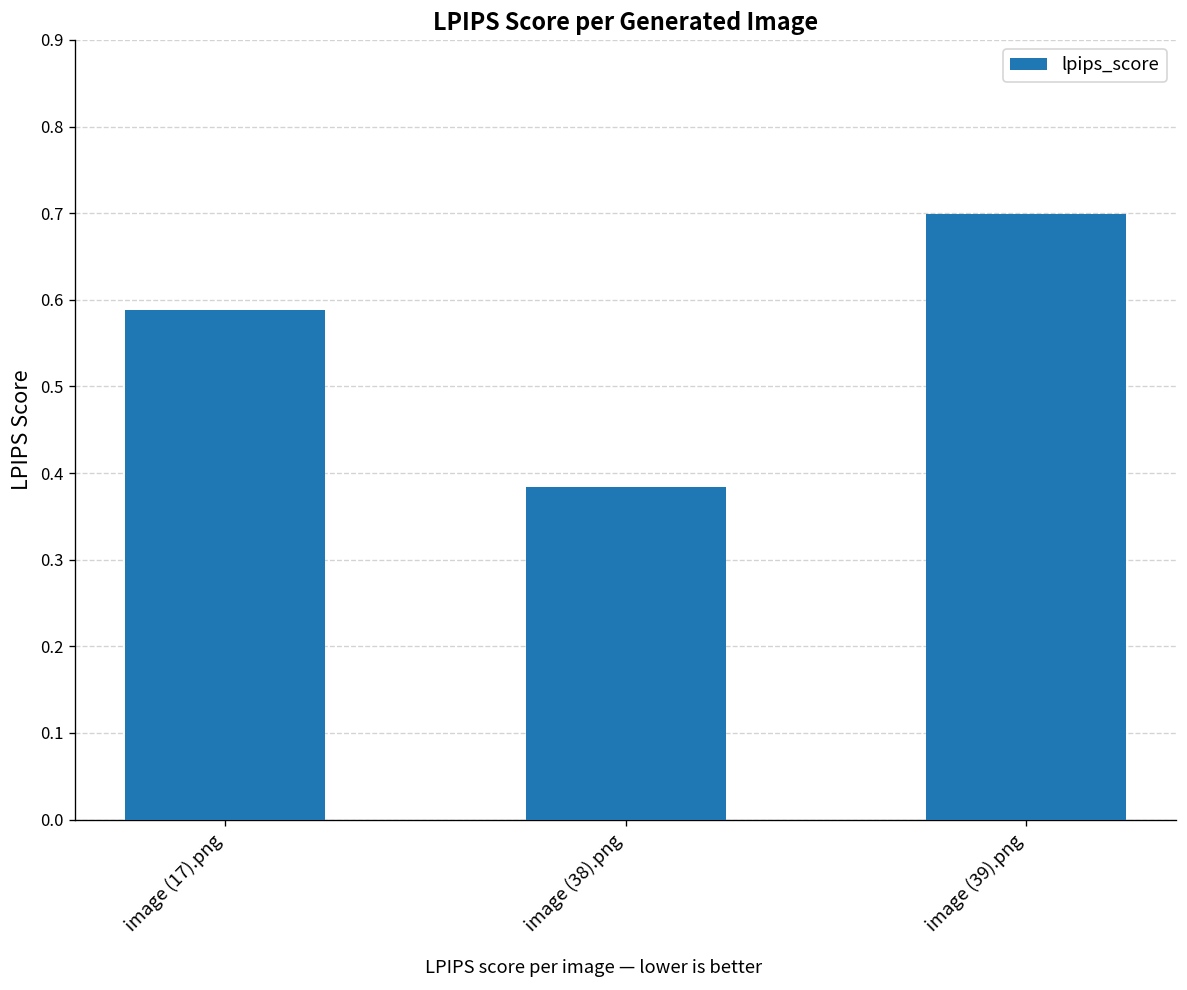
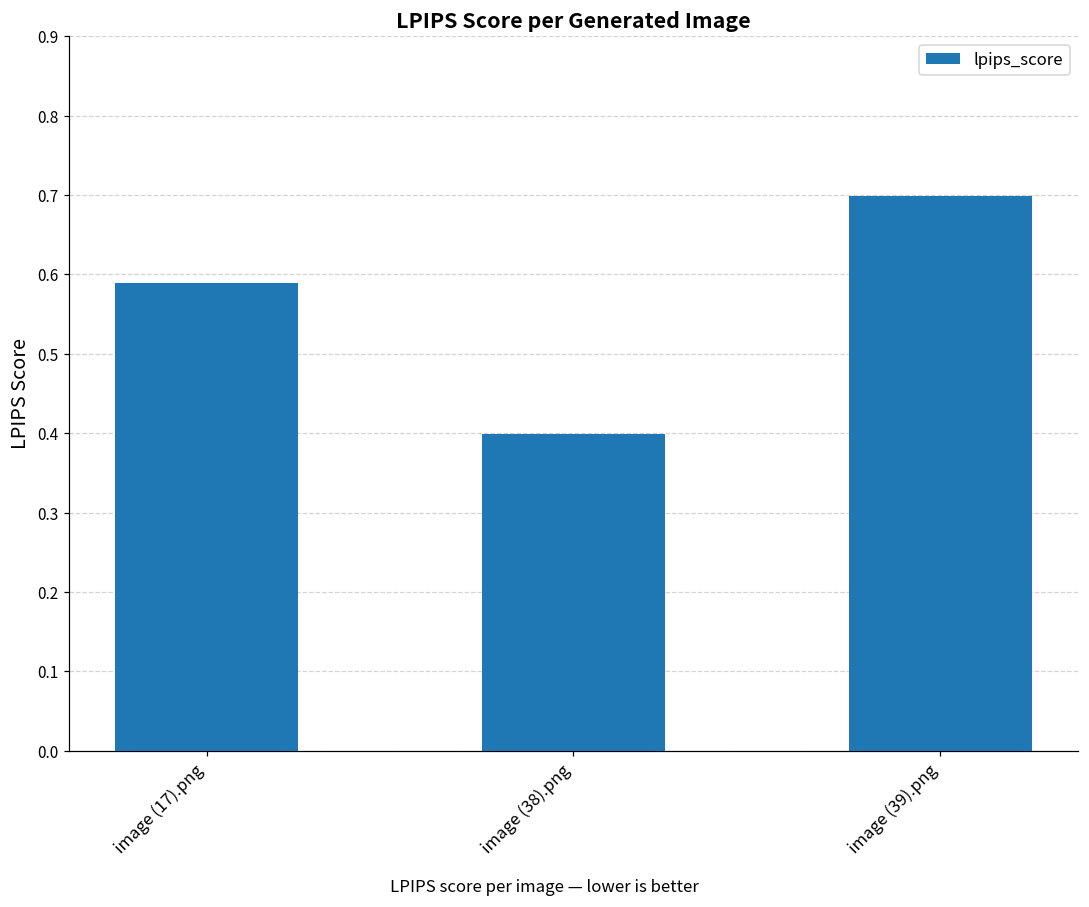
  {
    "image (17).png": 0.59,
-   "image (38).png": 0.38,
+   "image (38).png": 0.40,
    "image (39).png": 0.70
  }
